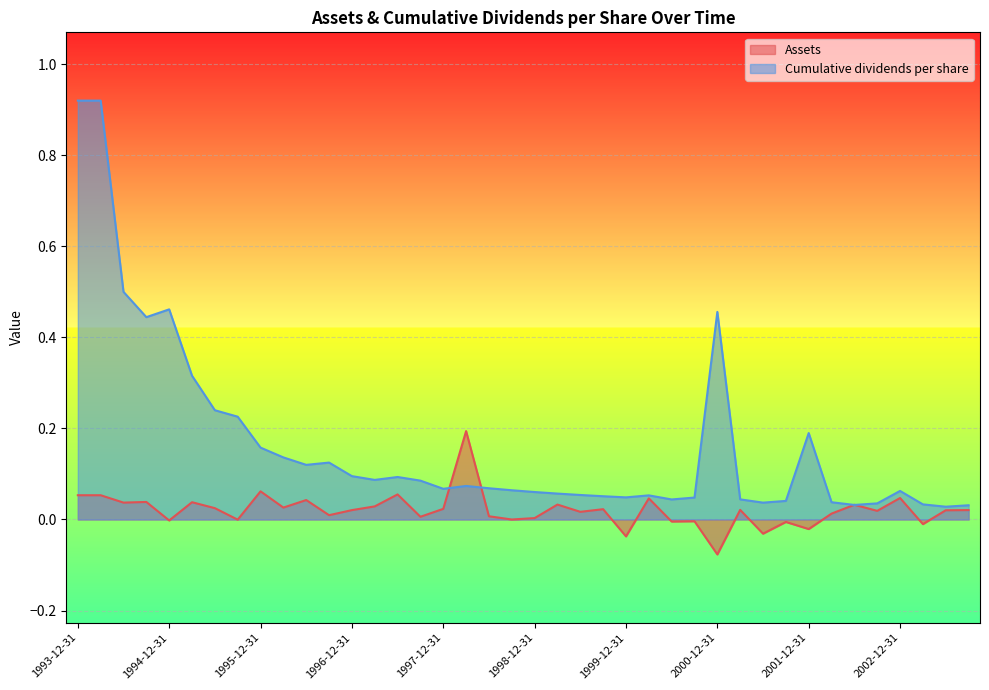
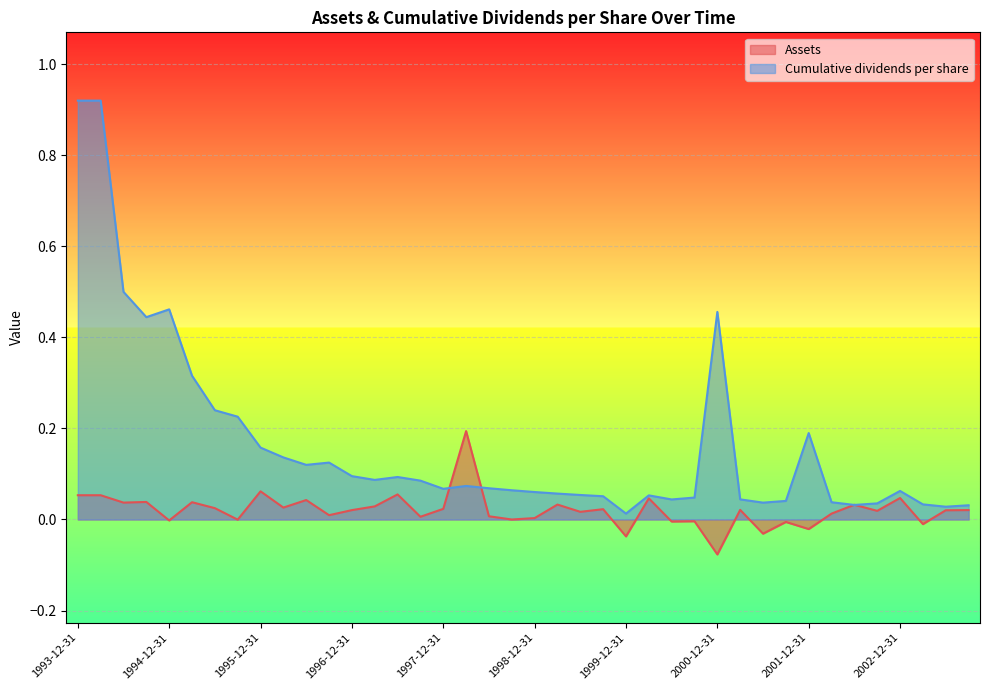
  {
    "Cumulative dividends per share": {
      "1993-12-31": 0.92,
      "1994-12-31": 0.46,
      "1995-12-31": 0.16,
      "1996-12-31": 0.10,
      "1997-12-31": 0.07,
      "1998-12-31": 0.06,
-     "1999-12-31": 0.05,
+     "1999-12-31": 0.01,
      "2000-12-31": 0.46,
      "2001-12-31": 0.19,
      "2002-12-31": 0.06
    }
  }
